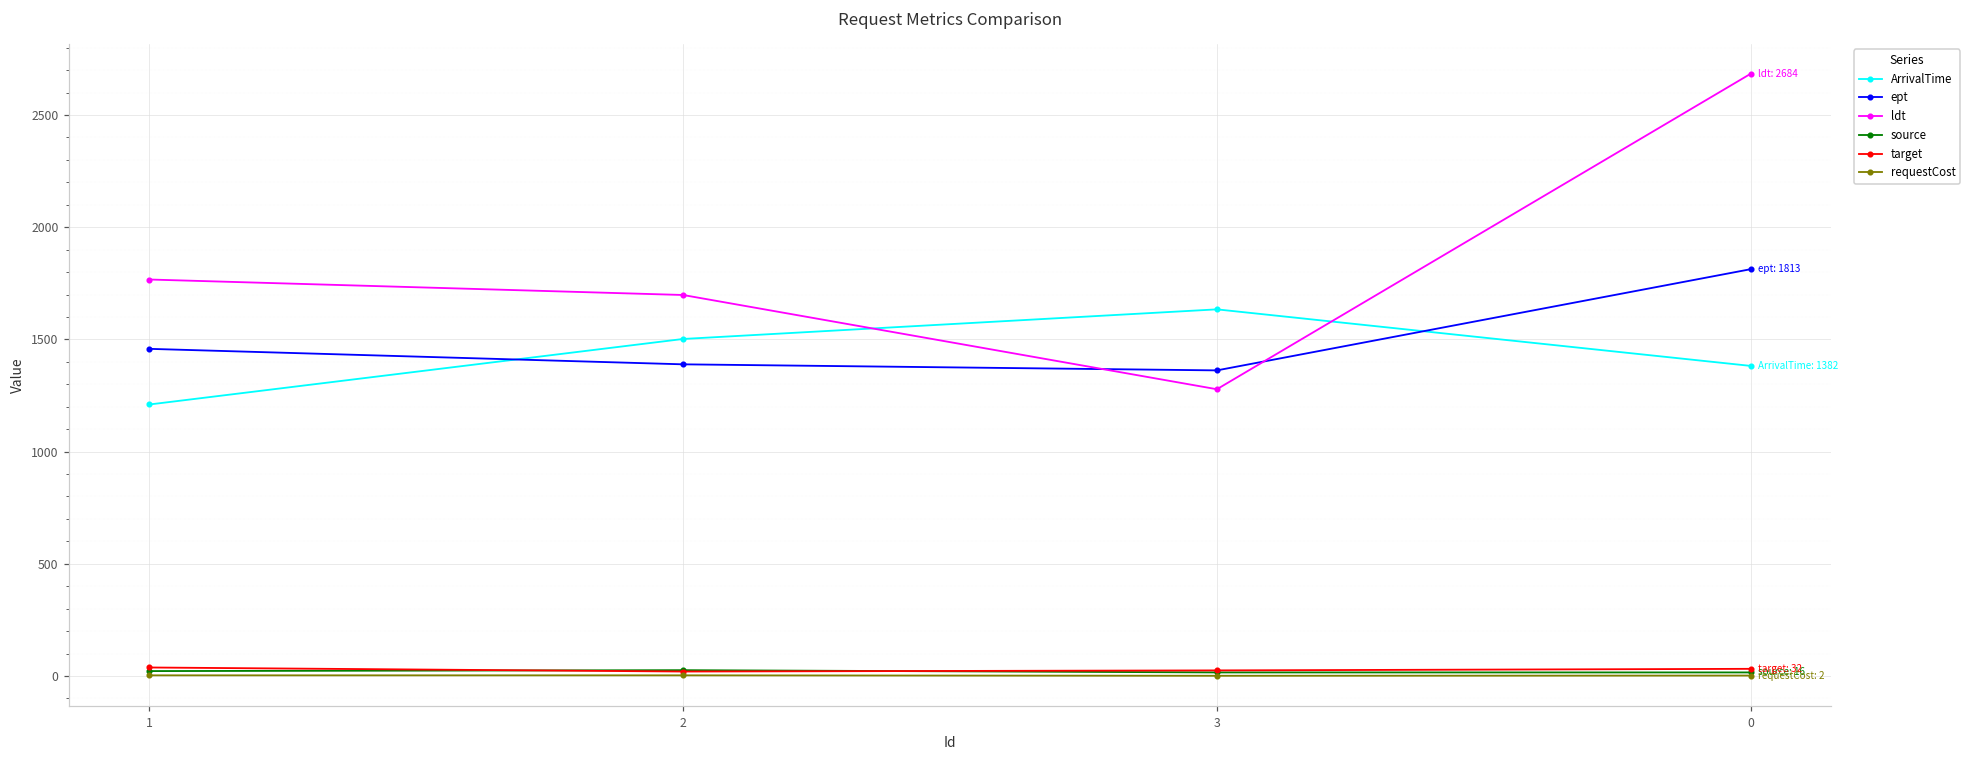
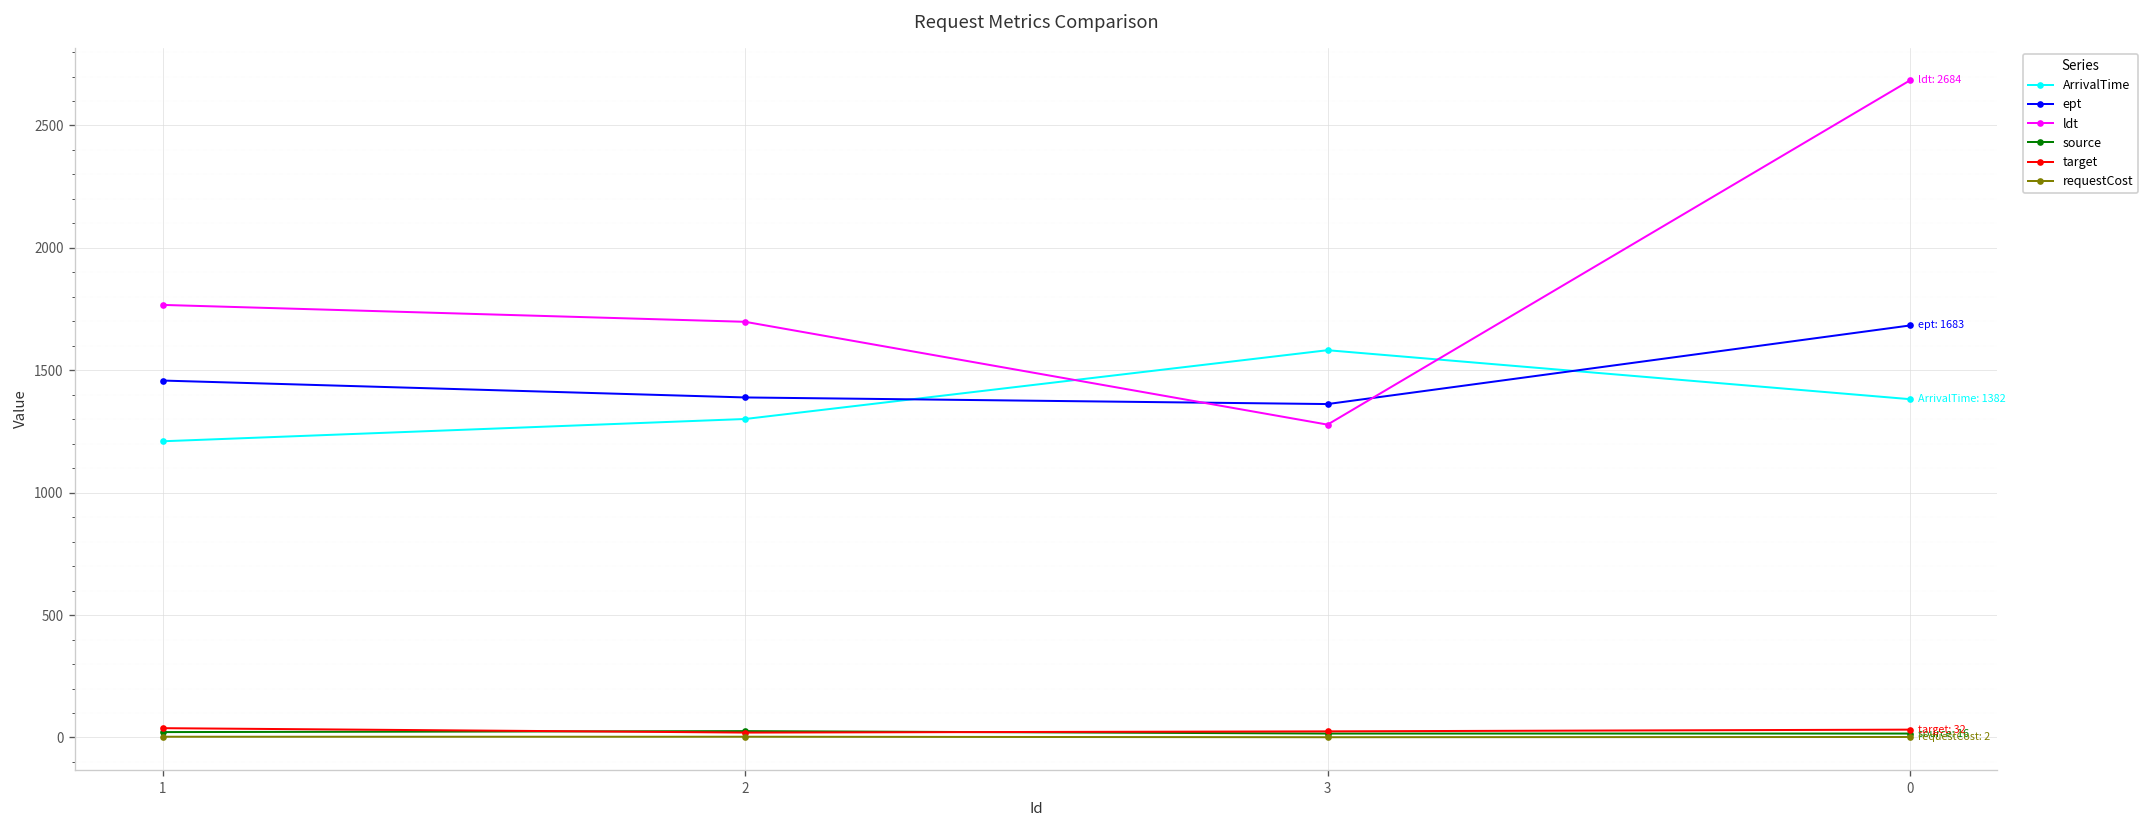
  {
    "ArrivalTime": {
      "1": 1210,
-     "2": 1500,
-     "3": 1630
+     "2": 1300,
+     "3": 1580
    },
    "ept": {
-     "0": 1813
+     "0": 1683
    },
    "ldt": {
      "0": 2684
    },
    "source": {
      "1": 20
    },
    "target": {
      "1": 40
    },
    "requestCost": {
      "1": 0,
      "2": 0,
      "3": 0
    }
  }
